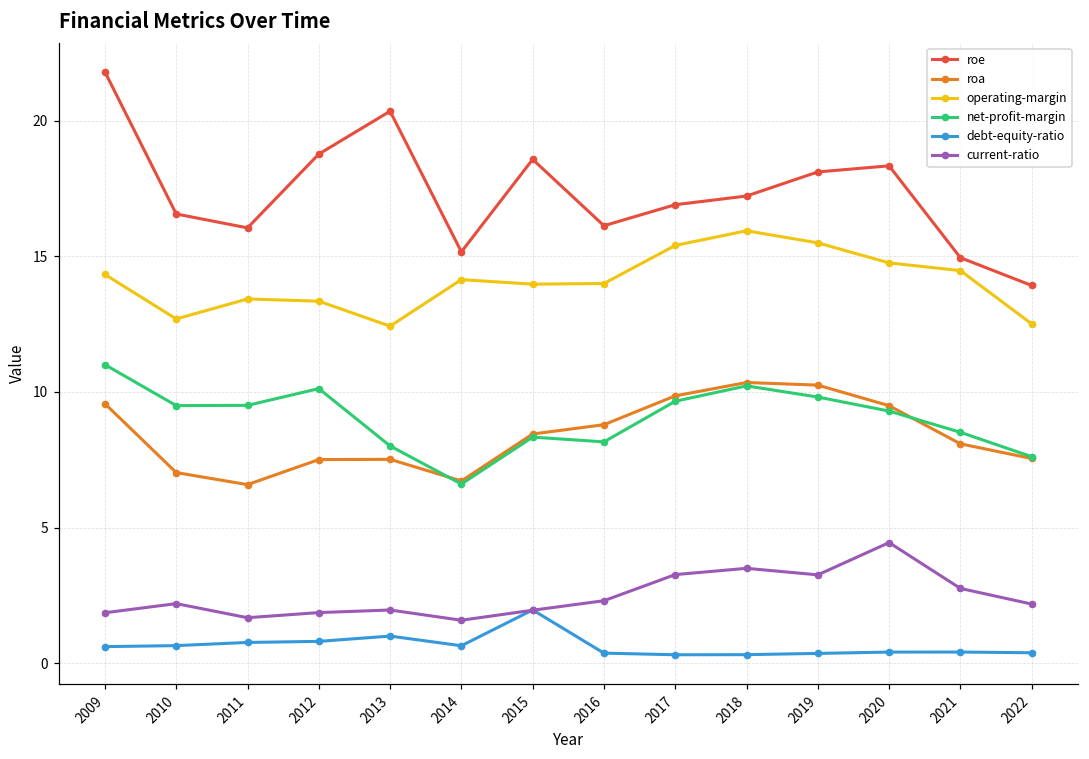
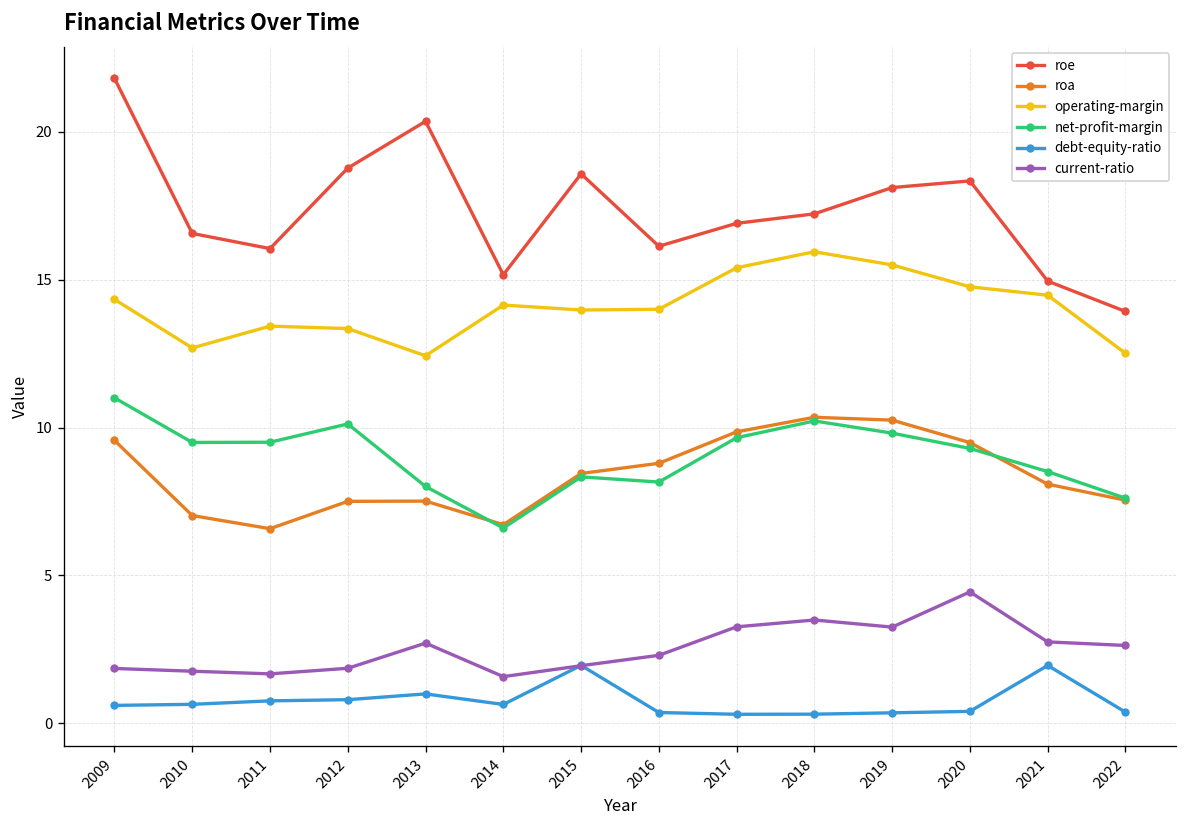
  {
    "operating-margin": {
      "2009": 14.3,
      "2010": 12.7,
      "2011": 13.4,
      "2012": 13.3,
      "2013": 12.4,
      "2014": 14.1,
      "2015": 14.0,
      "2016": 14.0,
      "2017": 15.4,
      "2018": 15.9,
      "2019": 15.5,
      "2020": 14.8,
      "2021": 14.5,
      "2022": 12.5
    },
    "net-profit-margin": {
      "2009": 11.0,
      "2010": 9.5,
      "2011": 9.5,
      "2012": 10.1,
      "2013": 8.0,
      "2014": 6.6,
      "2015": 8.3,
      "2016": 8.2,
      "2017": 9.7,
      "2018": 10.2,
      "2019": 9.8,
      "2020": 9.3,
      "2021": 8.5
    },
    "debt-equity-ratio": {
      "2009": 0.6,
      "2010": 0.6,
      "2011": 0.8,
      "2012": 0.8,
      "2013": 1.0,
      "2014": 0.6,
      "2016": 0.4,
      "2017": 0.3,
      "2018": 0.3,
      "2019": 0.4,
      "2020": 0.4,
-     "2021": 0.4,
+     "2021": 2.0,
      "2022": 0.4
    },
    "current-ratio": {
      "2009": 1.9,
-     "2010": 2.2,
+     "2010": 1.8,
      "2011": 1.7,
      "2012": 1.9,
-     "2013": 2.0,
+     "2013": 2.7,
      "2014": 1.6,
      "2016": 2.3,
      "2017": 3.3,
      "2018": 3.5,
      "2019": 3.3,
      "2020": 4.4,
      "2021": 2.8,
-     "2022": 2.2
+     "2022": 2.6
    }
  }
